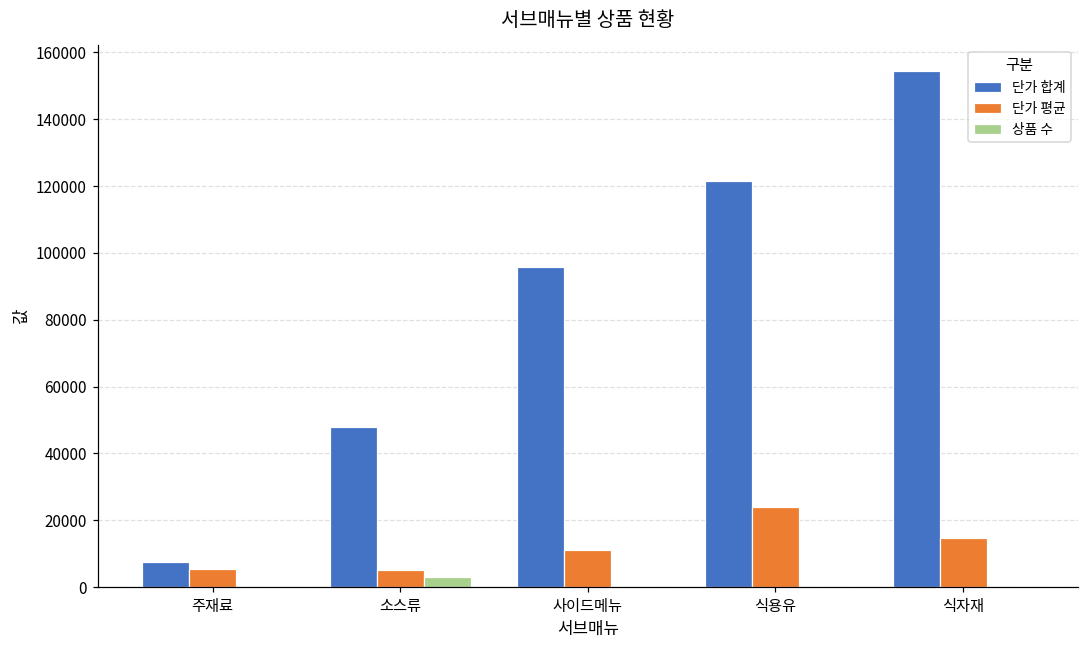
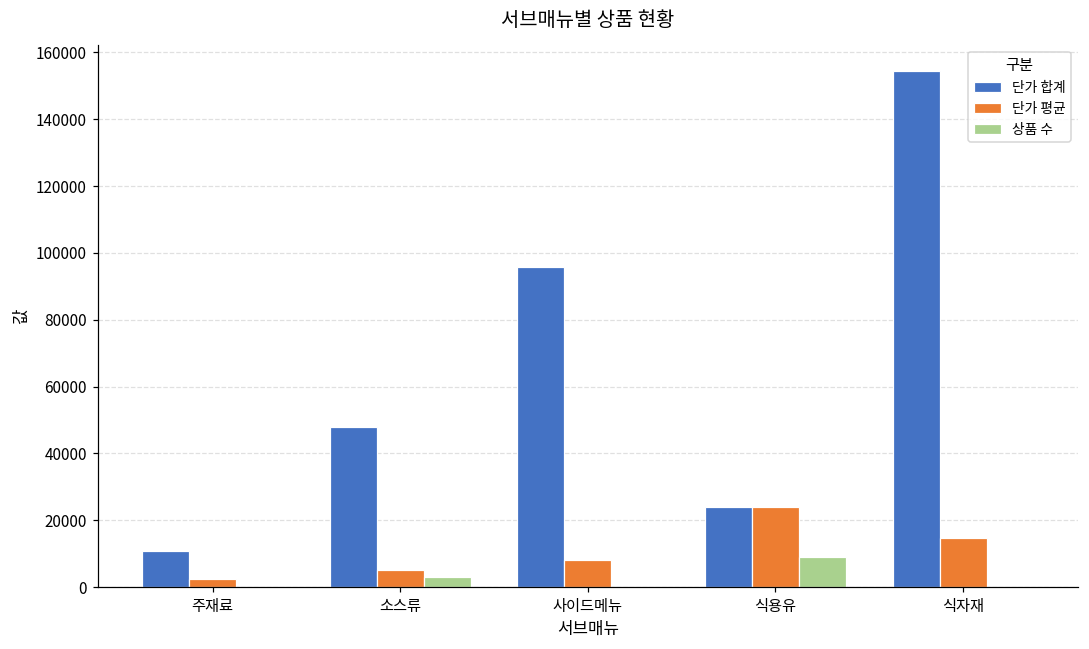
  {
    "단가 합계": {
-     "주재료": 7000,
+     "주재료": 11000,
      "소스류": 48000,
      "사이드메뉴": 96000,
-     "식용유": 122000,
+     "식용유": 24000,
      "식자재": 155000
    },
    "단가 평균": {
-     "주재료": 5000,
+     "주재료": 3000,
      "소스류": 5000,
-     "사이드메뉴": 11000,
+     "사이드메뉴": 8000,
      "식용유": 24000,
      "식자재": 15000
    },
    "상품 수": {
      "소스류": 3000,
-     "식용유": 0
+     "식용유": 9000
    }
  }
